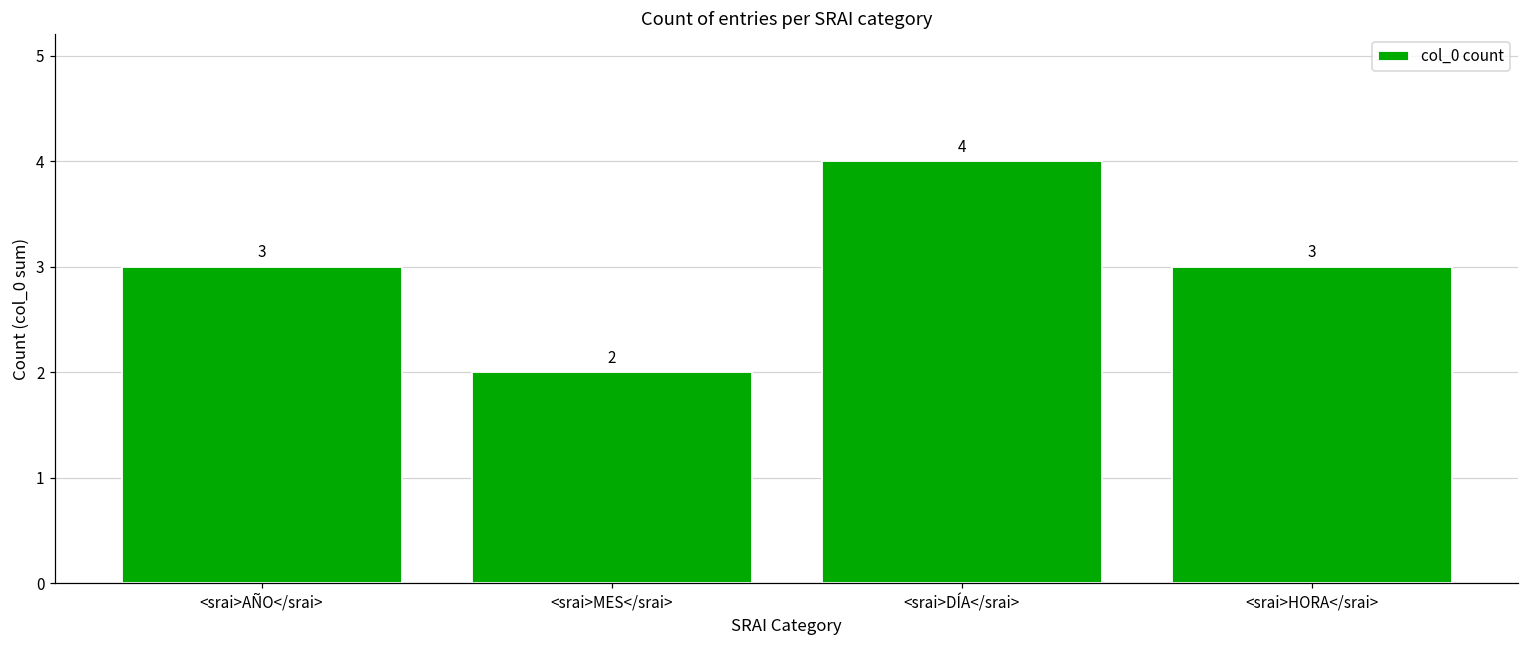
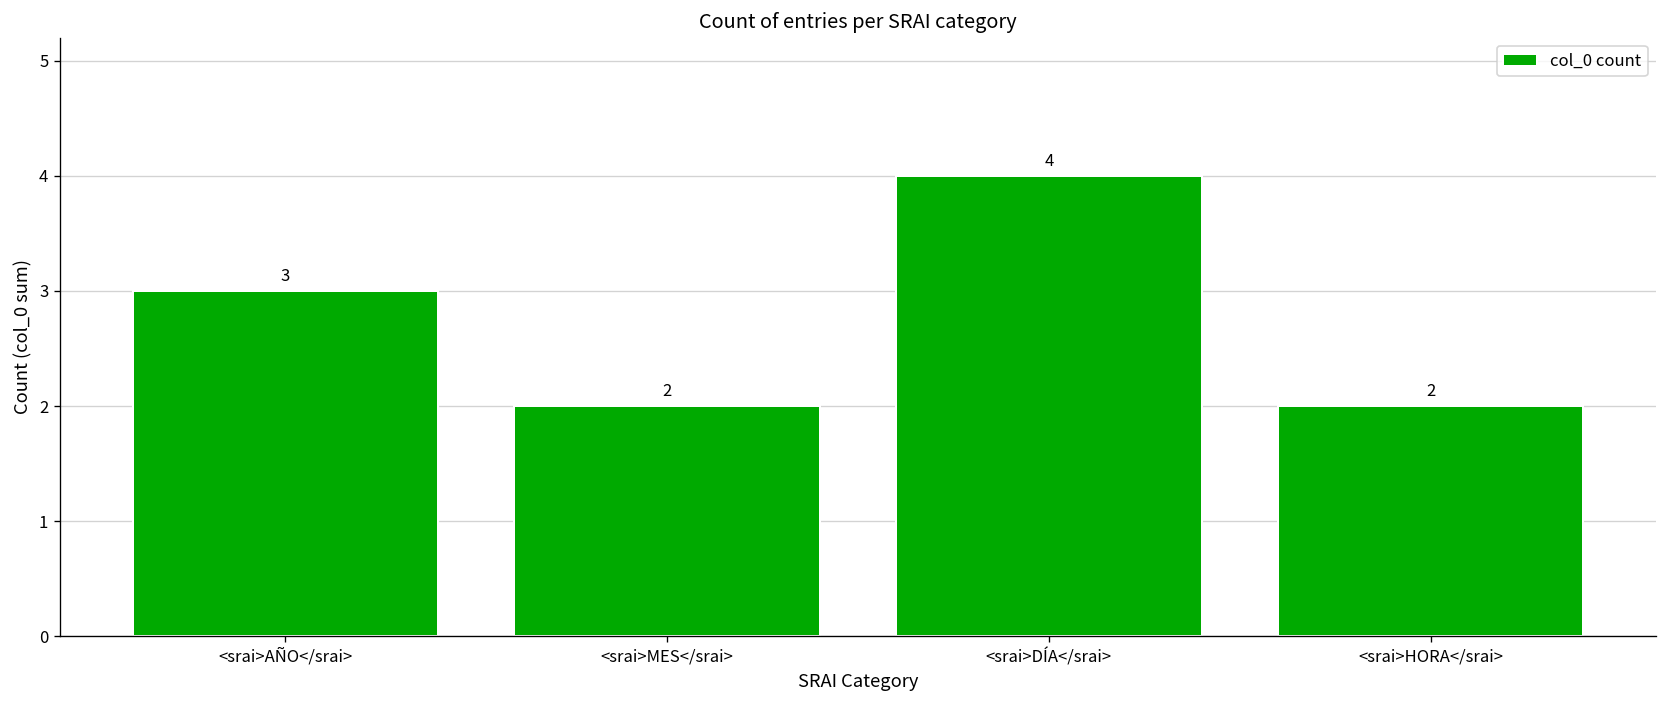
  {
    "<srai>AÑO</srai>": 3,
    "<srai>MES</srai>": 2,
    "<srai>DÍA</srai>": 4,
-   "<srai>HORA</srai>": 3
+   "<srai>HORA</srai>": 2
  }
